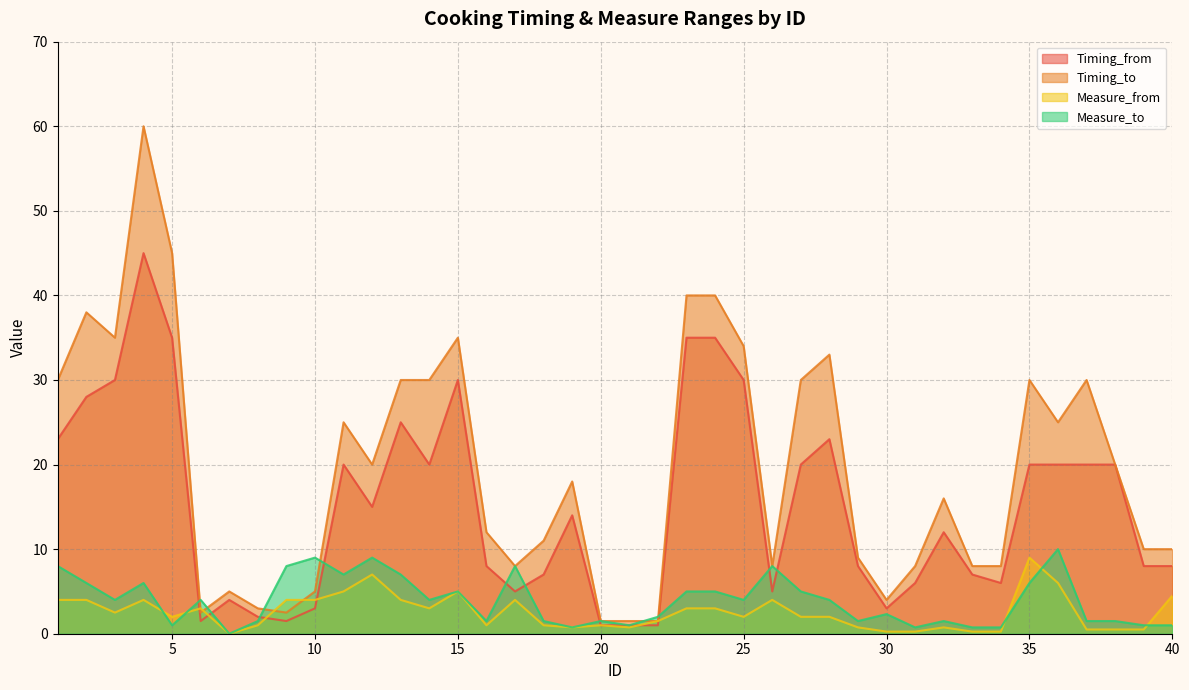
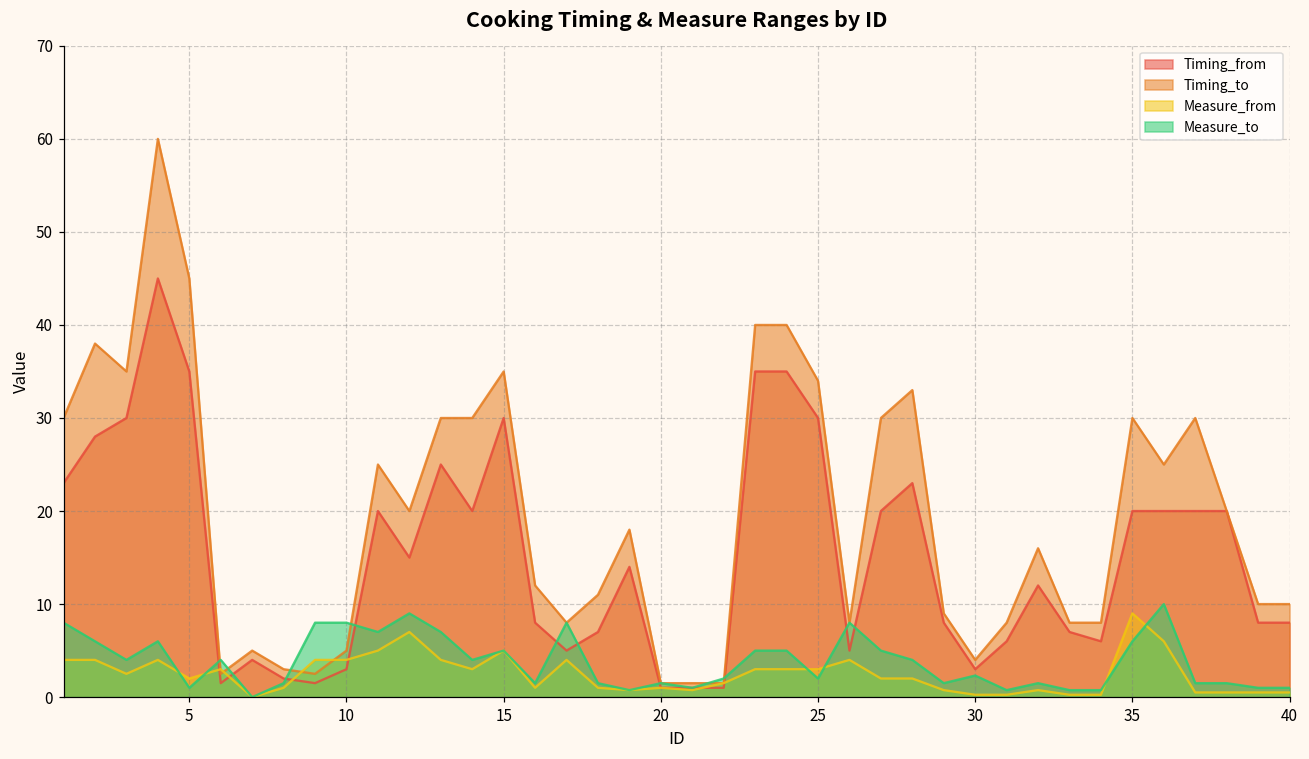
  {
    "Measure_from": {
      "5": 2,
      "10": 4,
-     "25": 2,
+     "25": 3,
      "30": 0,
      "35": 9,
-     "40": 5
+     "40": 1
    },
    "Measure_to": {
      "5": 1,
-     "10": 9,
-     "25": 4,
+     "10": 8,
+     "25": 2,
      "30": 2,
      "35": 6,
      "40": 1
    }
  }
